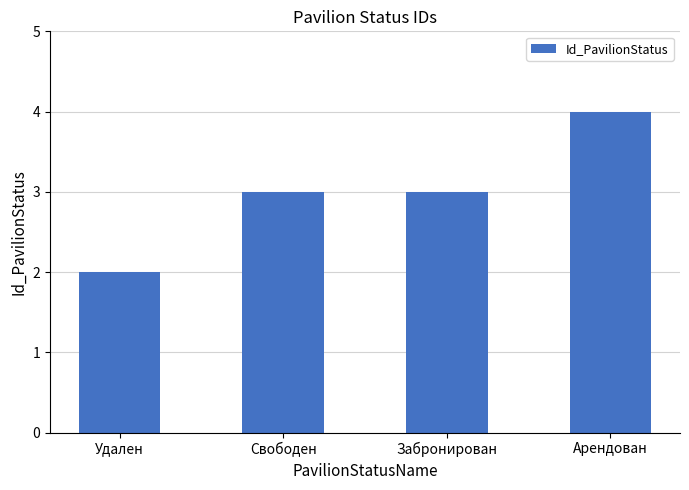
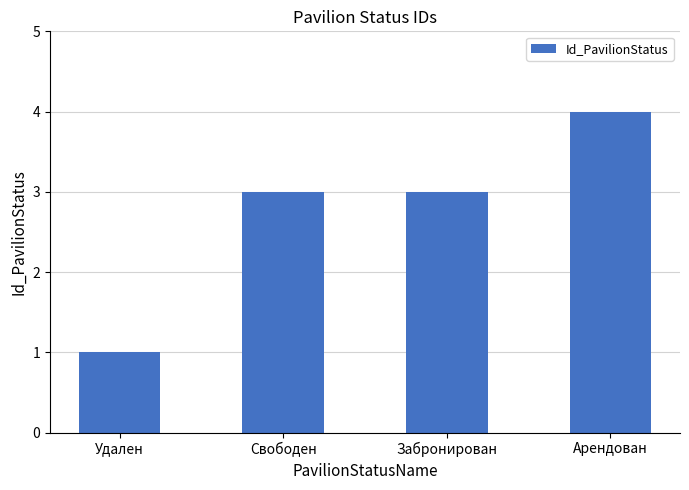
  {
-   "Удален": 2,
+   "Удален": 1,
    "Свободен": 3,
    "Забронирован": 3,
    "Арендован": 4
  }
